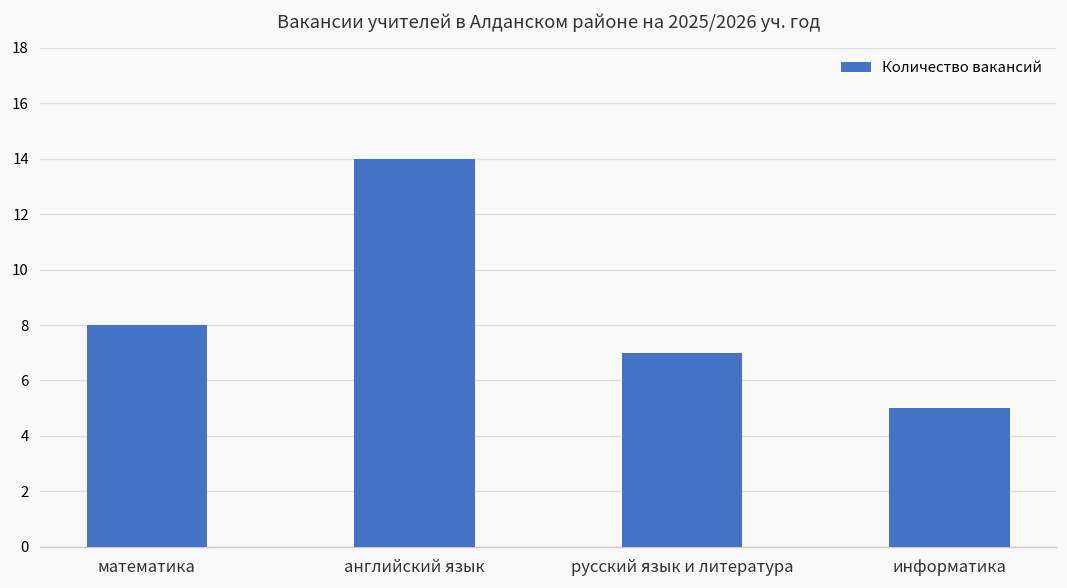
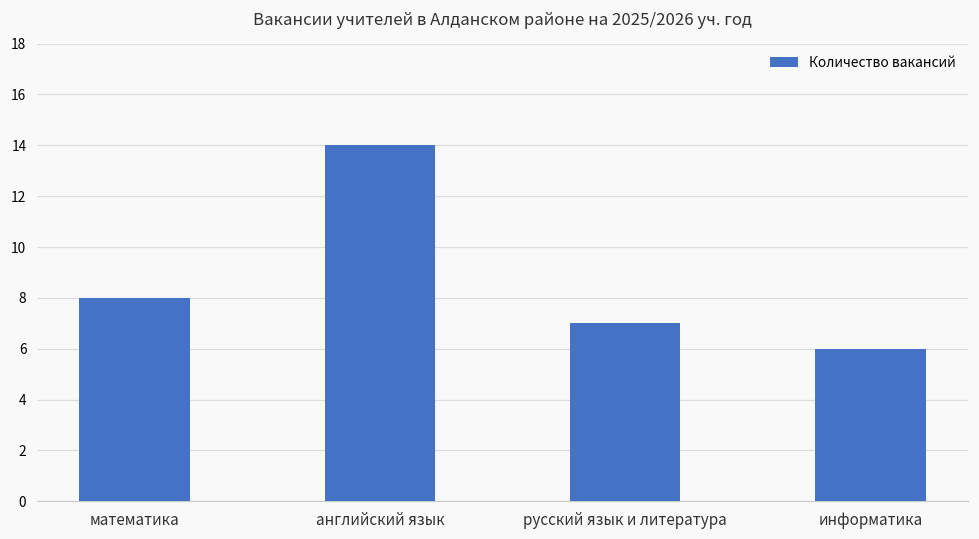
  {
    "математика": 8,
    "английский язык": 14,
    "русский язык и литература": 7,
-   "информатика": 5
+   "информатика": 6
  }
